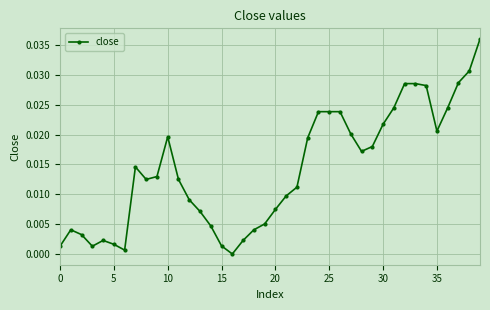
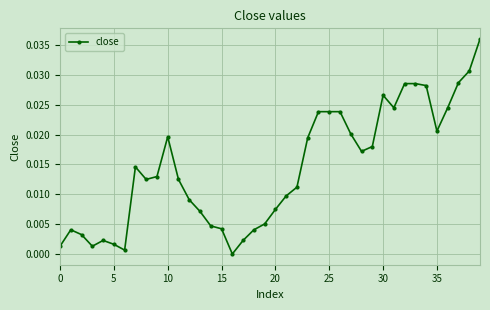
  {
    "0": 0.001,
    "5": 0.002,
    "10": 0.020,
-   "15": 0.001,
+   "15": 0.004,
    "20": 0.007,
    "25": 0.024,
-   "30": 0.022,
+   "30": 0.027,
    "35": 0.021
  }
